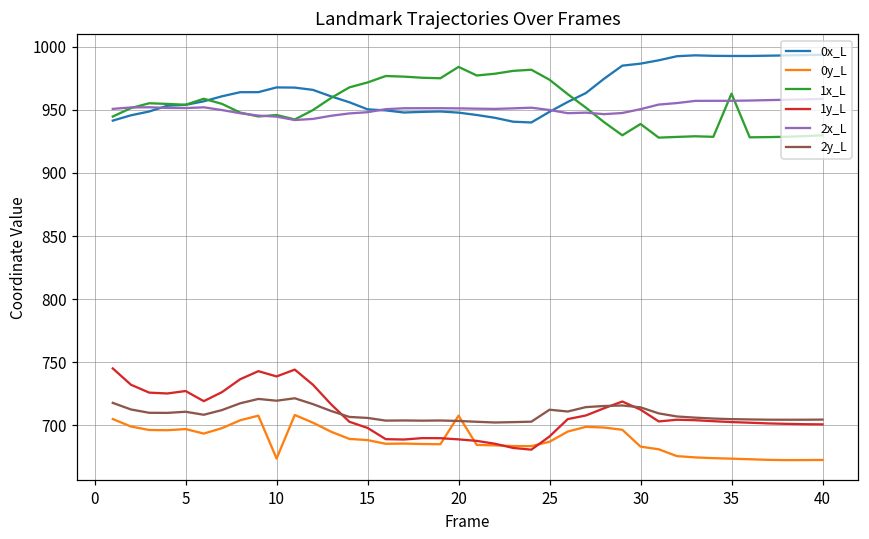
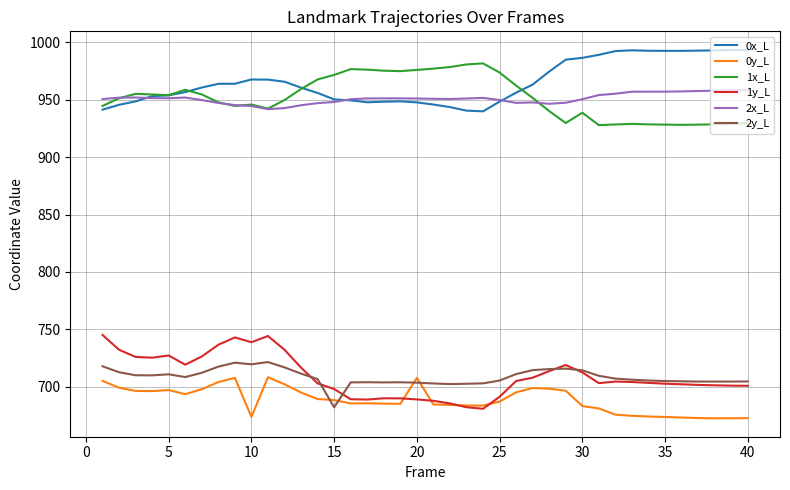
  {
    "0x_L": {
      "10": 968,
      "15": 950,
      "20": 948,
      "30": 987,
      "35": 993
    },
    "0y_L": {
      "5": 697,
      "10": 674,
      "15": 688,
      "20": 708,
      "25": 687,
      "30": 683,
      "35": 674,
      "40": 673
    },
    "1x_L": {
      "15": 972,
-     "20": 984,
+     "20": 976,
      "25": 974,
      "30": 939,
-     "35": 963
+     "35": 928
    },
    "1y_L": {
      "5": 727,
      "10": 739,
      "15": 698,
      "20": 689,
      "25": 691,
      "35": 703,
      "40": 701
    },
    "2x_L": {
      "5": 951,
      "15": 948,
      "20": 951,
      "30": 951,
      "35": 957
    },
    "2y_L": {
      "5": 711,
      "10": 719,
-     "15": 706,
+     "15": 682,
      "20": 703,
-     "25": 712,
+     "25": 705,
      "35": 705,
      "40": 704
    }
  }
